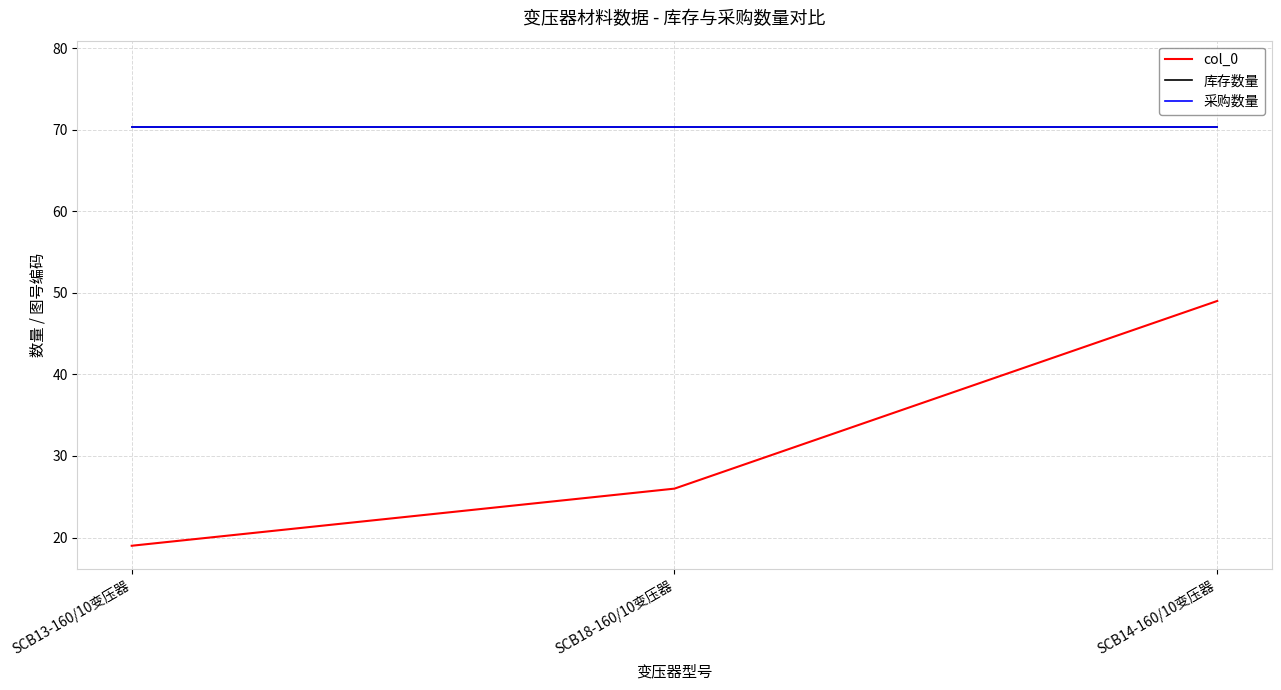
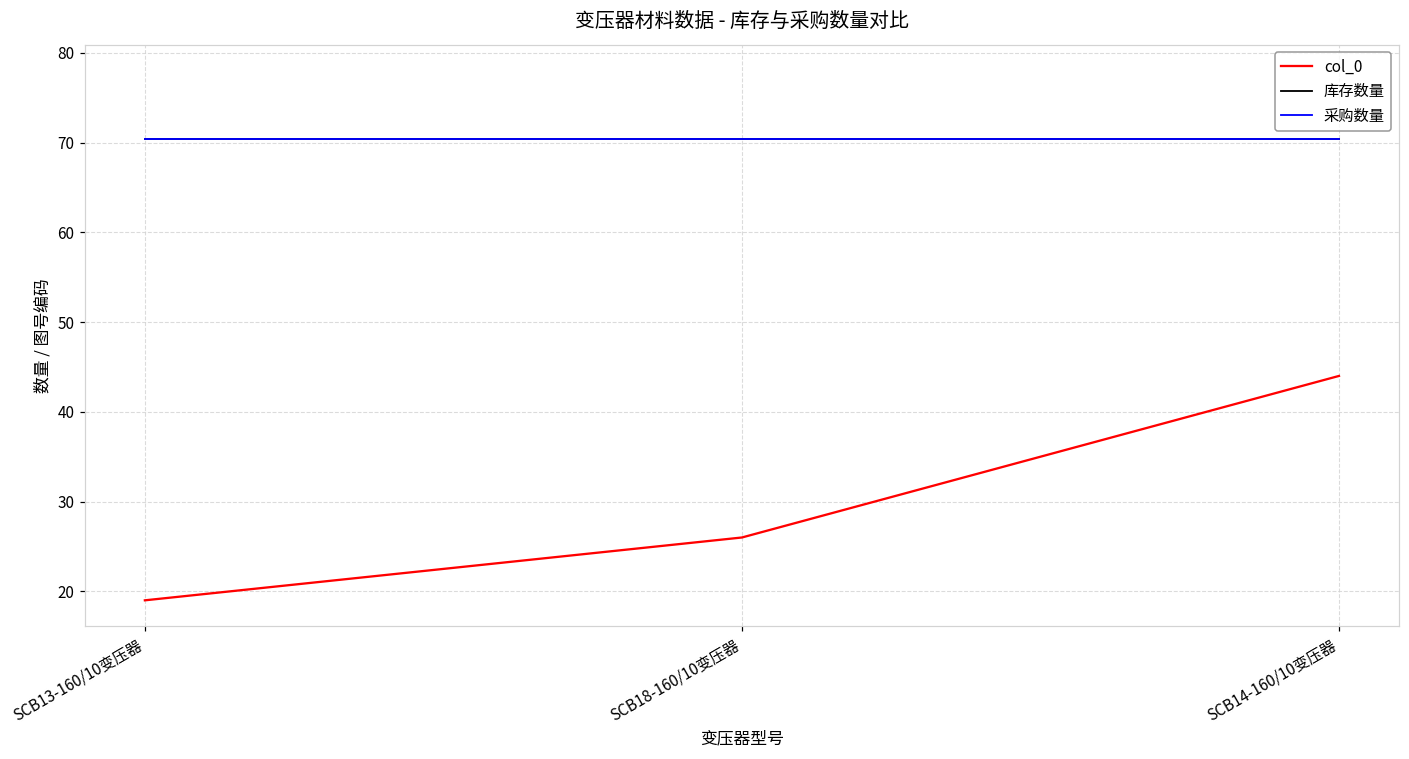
  {
    "col_0": {
      "SCB13-160/10变压器": 19,
      "SCB18-160/10变压器": 26,
-     "SCB14-160/10变压器": 49
+     "SCB14-160/10变压器": 44
    },
    "采购数量": {
      "SCB13-160/10变压器": 70,
      "SCB18-160/10变压器": 70,
      "SCB14-160/10变压器": 70
    }
  }
